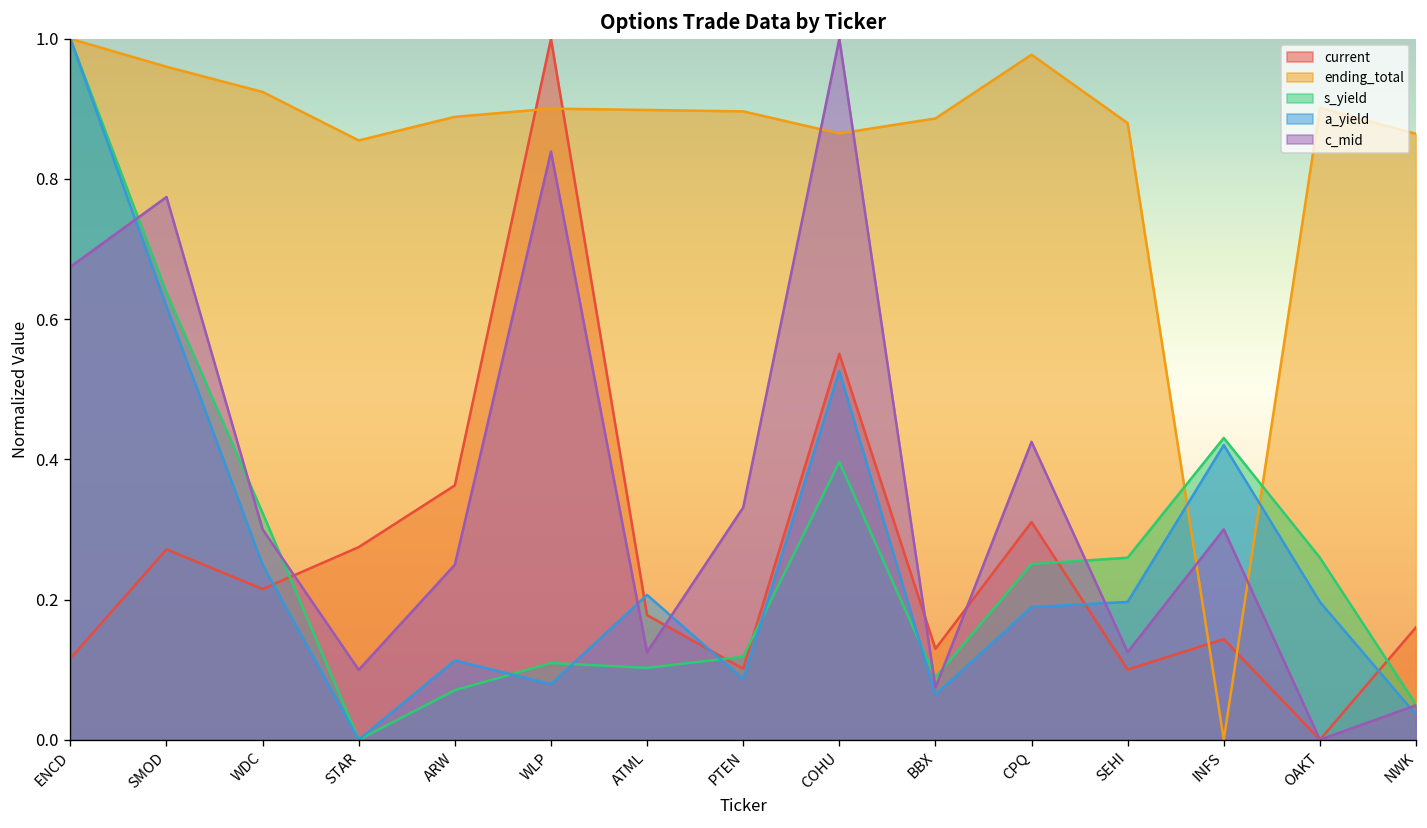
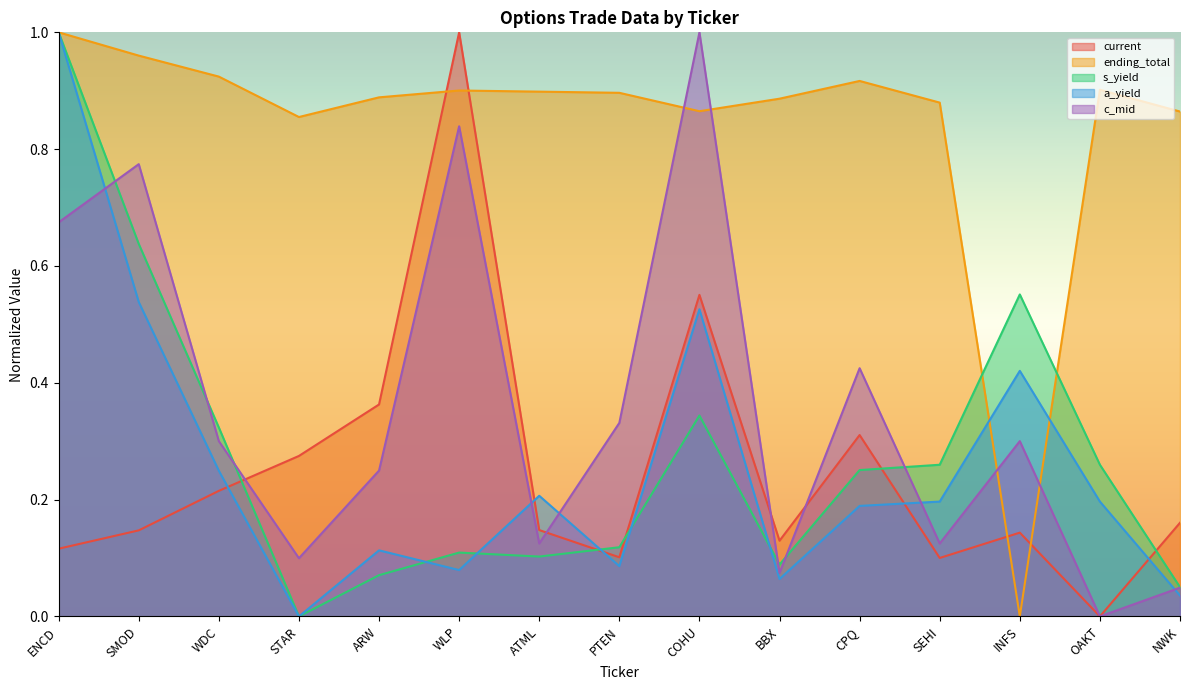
  {
    "current": {
      "ENCD": 0.12,
-     "SMOD": 0.27,
+     "SMOD": 0.15,
      "WDC": 0.22,
      "STAR": 0.27,
      "ARW": 0.36,
      "WLP": 1.00,
-     "ATML": 0.18,
+     "ATML": 0.15,
      "PTEN": 0.10,
      "COHU": 0.55,
      "BBX": 0.13,
      "CPQ": 0.31,
      "SEHI": 0.10,
      "INFS": 0.14,
      "NWK": 0.16
    },
    "ending_total": {
      "SMOD": 0.96,
      "WDC": 0.92,
      "STAR": 0.86,
      "ARW": 0.89,
      "WLP": 0.90,
      "ATML": 0.90,
      "PTEN": 0.90,
      "COHU": 0.86,
      "BBX": 0.89,
-     "CPQ": 0.98,
+     "CPQ": 0.92,
      "SEHI": 0.88,
      "INFS": 0.00,
      "NWK": 0.86
    },
    "s_yield": {
      "SMOD": 0.64,
      "WDC": 0.32,
      "ARW": 0.07,
      "WLP": 0.11,
      "ATML": 0.10,
      "PTEN": 0.12,
-     "COHU": 0.40,
+     "COHU": 0.34,
      "BBX": 0.09,
      "CPQ": 0.25,
      "SEHI": 0.26,
-     "INFS": 0.43,
+     "INFS": 0.55,
      "OAKT": 0.26
    },
    "a_yield": {
-     "SMOD": 0.62,
+     "SMOD": 0.54,
      "WDC": 0.25,
      "ARW": 0.11,
      "WLP": 0.08,
      "ATML": 0.21,
      "PTEN": 0.09,
      "COHU": 0.53,
      "BBX": 0.06,
      "CPQ": 0.19,
      "SEHI": 0.20,
      "INFS": 0.42,
      "OAKT": 0.20,
      "NWK": 0.04
    },
    "c_mid": {
      "ENCD": 0.67,
      "SMOD": 0.77,
      "WDC": 0.30,
      "STAR": 0.10,
      "ARW": 0.25,
      "WLP": 0.84,
      "ATML": 0.12,
      "PTEN": 0.33,
      "COHU": 1.00,
      "BBX": 0.07,
      "CPQ": 0.42,
      "SEHI": 0.12,
      "INFS": 0.30
    }
  }
